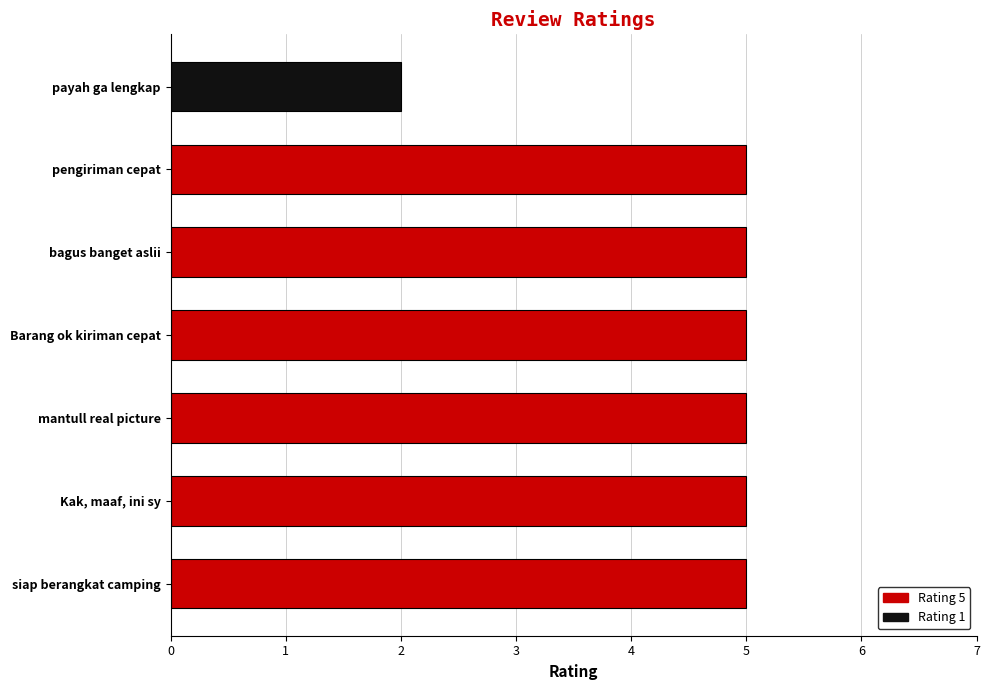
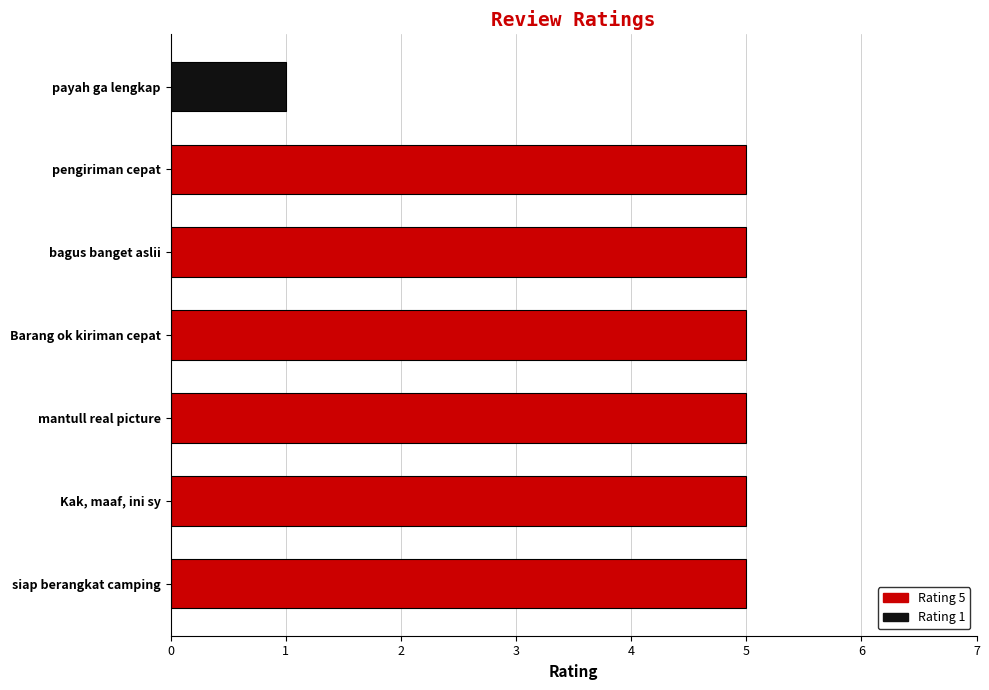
  {
-   "payah ga lengkap": 2,
+   "payah ga lengkap": 1,
    "pengiriman cepat": 5,
    "bagus banget aslii": 5,
    "Barang ok kiriman cepat": 5,
    "mantull real picture": 5,
    "Kak, maaf, ini sy": 5,
    "siap berangkat camping": 5
  }
